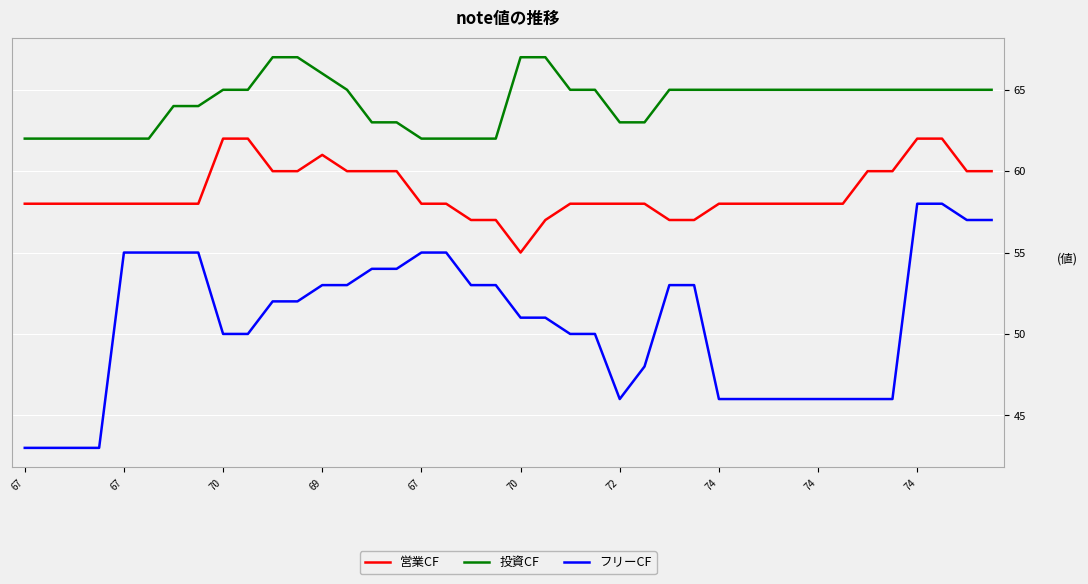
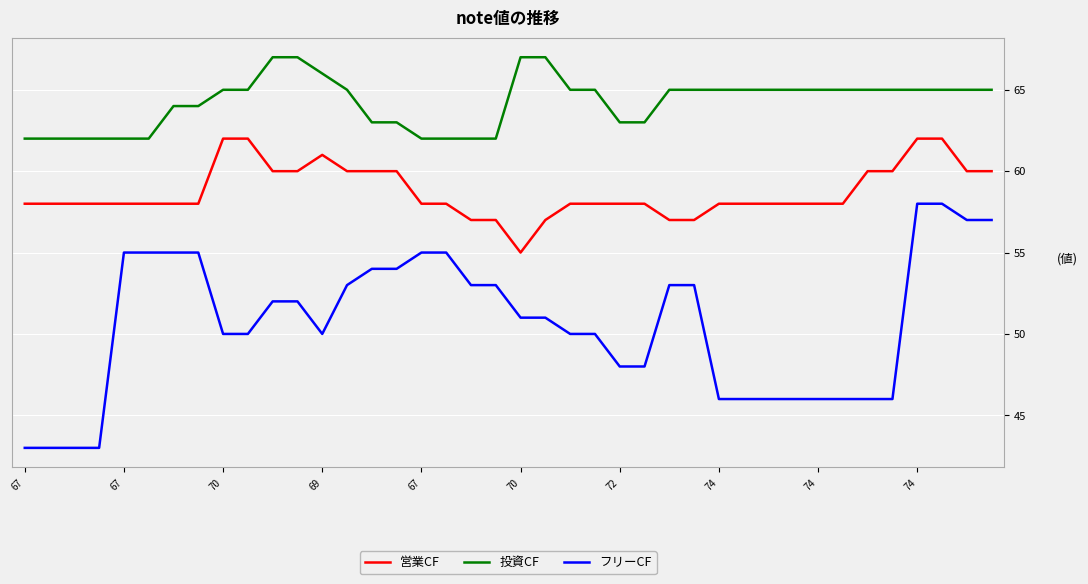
  {
    "営業CF": {
      "69": 61,
      "72": 58
    },
    "投資CF": {
      "69": 66,
      "72": 63
    },
    "フリーCF": {
-     "69": 53,
-     "72": 46
+     "69": 50,
+     "72": 48
    }
  }
